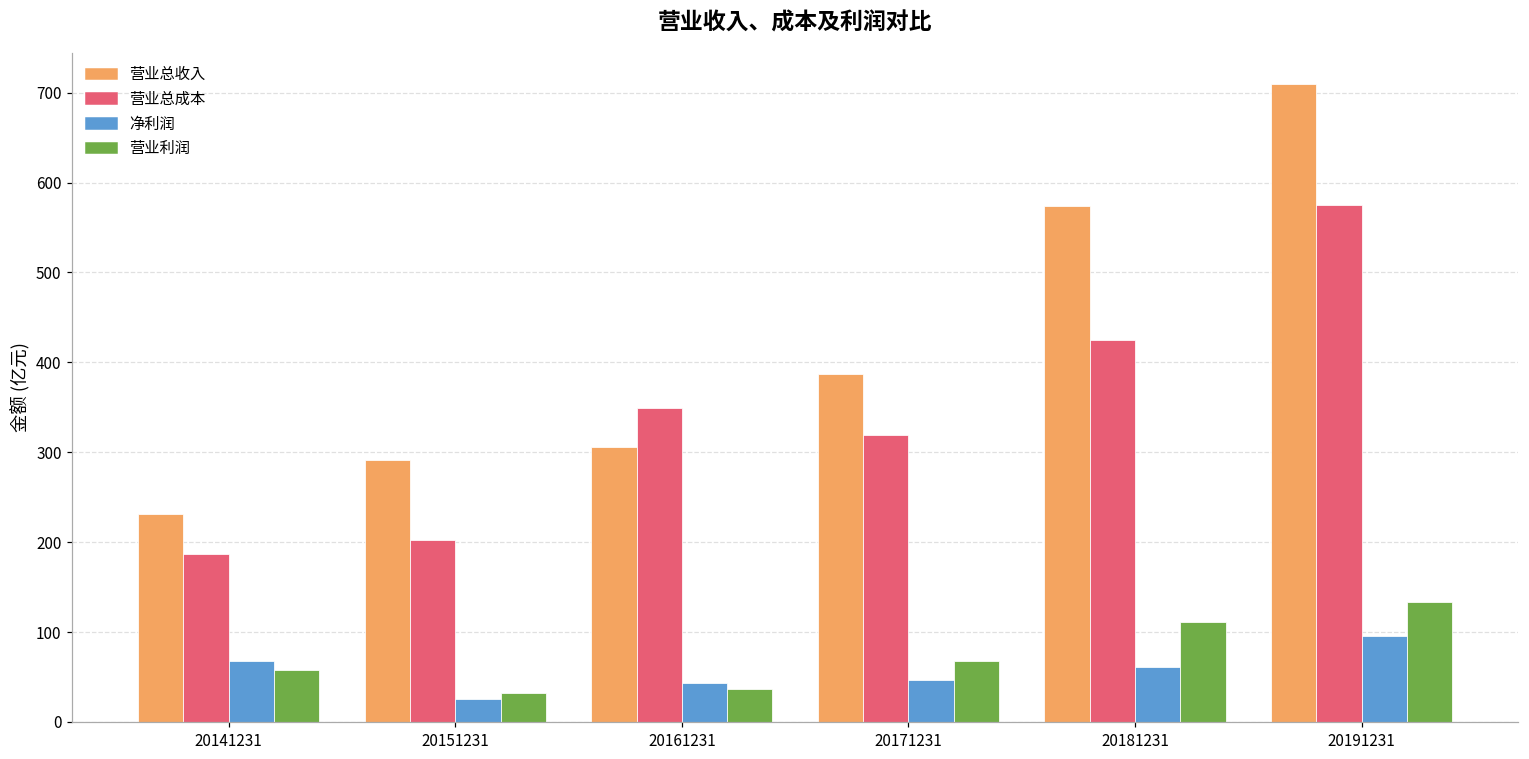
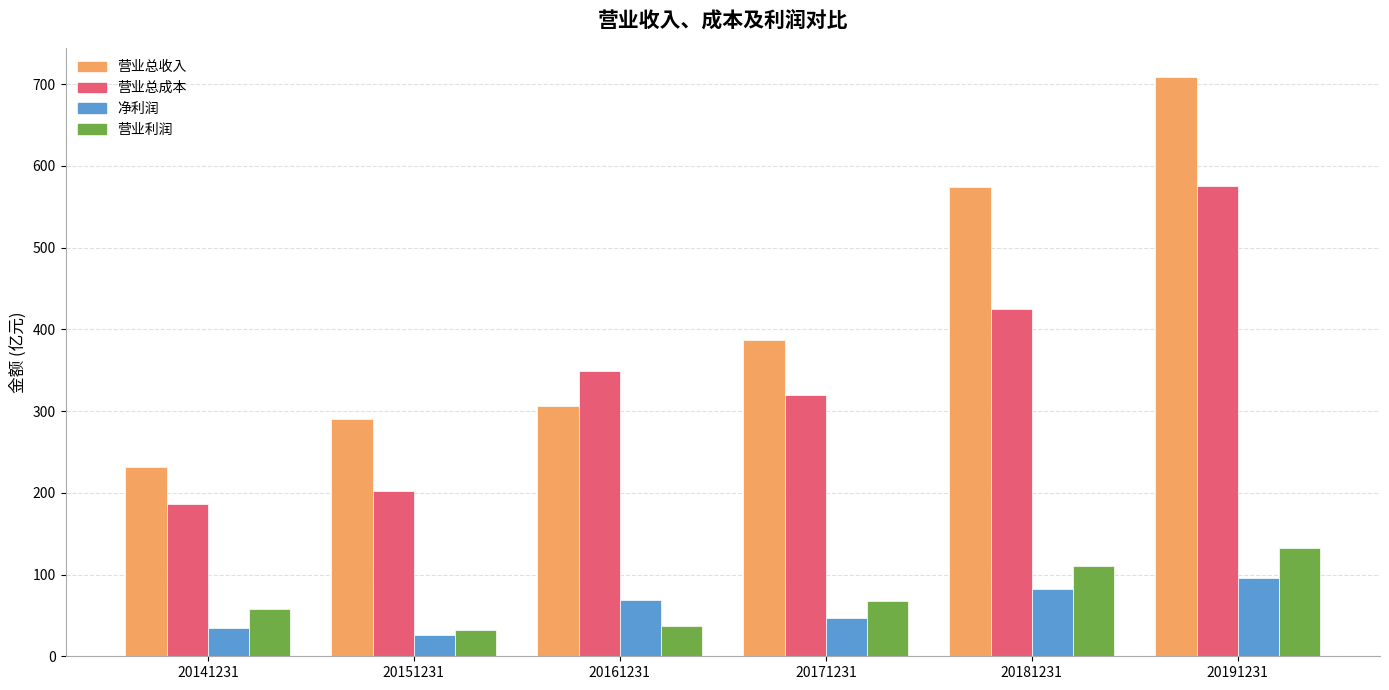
  {
    "营业总收入": {
      "20141231": 230,
      "20151231": 290,
      "20161231": 310,
      "20171231": 390,
      "20181231": 570,
      "20191231": 710
    },
    "营业总成本": {
      "20141231": 190,
      "20151231": 200,
      "20161231": 350,
      "20171231": 320,
      "20181231": 420,
      "20191231": 580
    },
    "净利润": {
-     "20141231": 70,
+     "20141231": 30,
      "20151231": 30,
-     "20161231": 40,
+     "20161231": 70,
      "20171231": 50,
-     "20181231": 60,
+     "20181231": 80,
      "20191231": 100
    },
    "营业利润": {
      "20141231": 60,
      "20151231": 30,
      "20161231": 40,
      "20171231": 70,
      "20181231": 110,
      "20191231": 130
    }
  }
